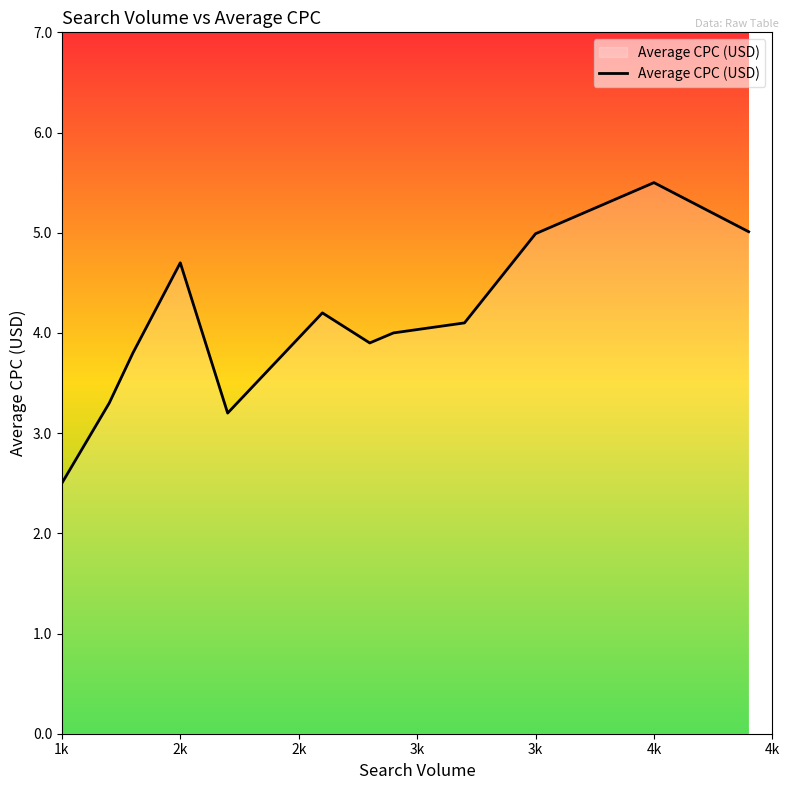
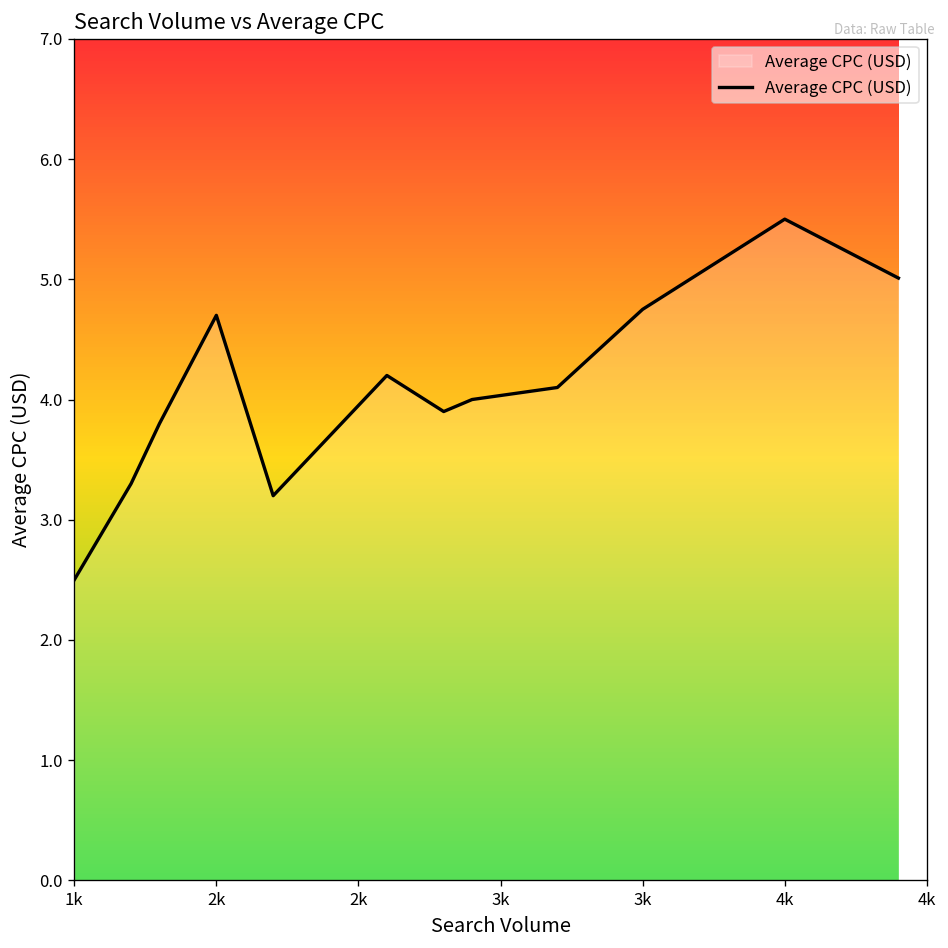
  {
    "1k": 2.50,
    "2k": 4.70,
-   "3k": 4.99,
+   "3k": 4.75,
    "4k": 5.50
  }
